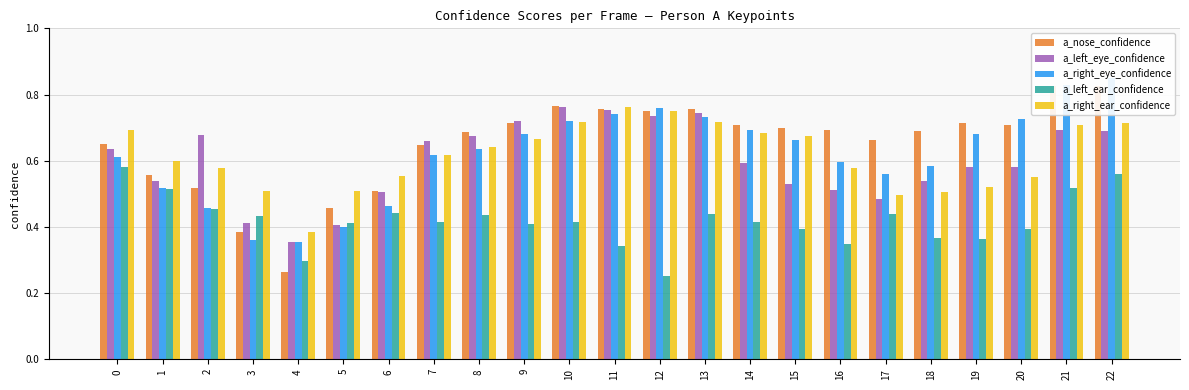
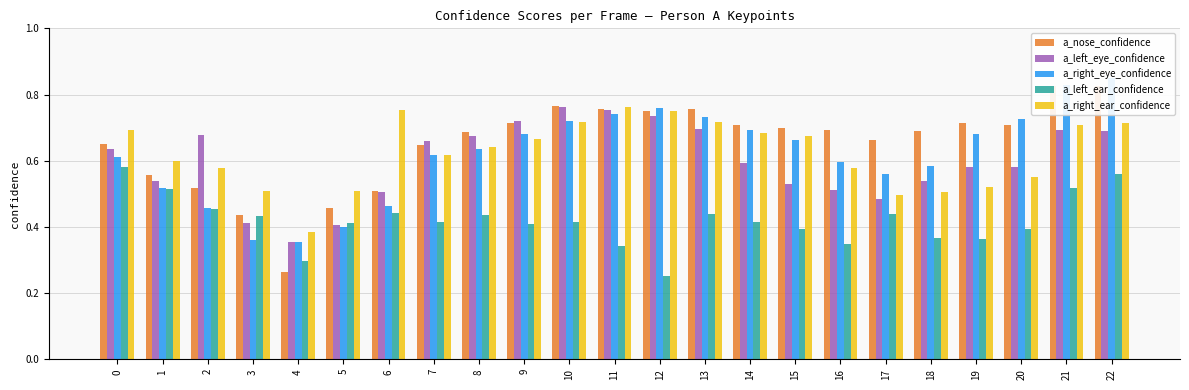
  {
    "a_nose_confidence": {
      "0": 0.65,
      "1": 0.56,
      "2": 0.52,
-     "3": 0.38,
+     "3": 0.44,
      "4": 0.26,
      "5": 0.46,
      "6": 0.51,
      "7": 0.65,
      "8": 0.69,
      "9": 0.71,
      "10": 0.76,
      "11": 0.76,
      "12": 0.75,
      "13": 0.76,
      "14": 0.71,
      "15": 0.70,
      "16": 0.69,
      "17": 0.66,
      "18": 0.69,
      "19": 0.71,
      "20": 0.71
    },
    "a_left_eye_confidence": {
      "0": 0.64,
      "1": 0.54,
      "2": 0.68,
      "3": 0.41,
      "4": 0.35,
      "5": 0.41,
      "6": 0.51,
      "7": 0.66,
      "8": 0.67,
      "9": 0.72,
      "10": 0.76,
      "11": 0.75,
      "12": 0.74,
-     "13": 0.74,
+     "13": 0.70,
      "14": 0.59,
      "15": 0.53,
      "16": 0.51,
      "17": 0.48,
      "18": 0.54,
      "19": 0.58,
      "20": 0.58,
      "21": 0.69,
      "22": 0.69
    },
    "a_right_eye_confidence": {
      "0": 0.61,
      "1": 0.52,
      "2": 0.46,
      "3": 0.36,
      "4": 0.35,
      "5": 0.40,
      "6": 0.46,
      "7": 0.62,
      "8": 0.63,
      "9": 0.68,
      "10": 0.72,
      "11": 0.74,
      "12": 0.76,
      "13": 0.73,
      "14": 0.69,
      "15": 0.66,
      "16": 0.60,
      "17": 0.56,
      "18": 0.58,
      "19": 0.68,
      "20": 0.73
    },
    "a_left_ear_confidence": {
      "0": 0.58,
      "1": 0.51,
      "2": 0.46,
      "3": 0.43,
      "4": 0.30,
      "5": 0.41,
      "6": 0.44,
      "7": 0.42,
      "8": 0.44,
      "9": 0.41,
      "10": 0.42,
      "11": 0.34,
      "12": 0.25,
      "13": 0.44,
      "14": 0.42,
      "15": 0.39,
      "16": 0.35,
      "17": 0.44,
      "18": 0.37,
      "19": 0.36,
      "20": 0.39,
      "21": 0.52,
      "22": 0.56
    },
    "a_right_ear_confidence": {
      "0": 0.69,
      "1": 0.60,
      "2": 0.58,
      "3": 0.51,
      "4": 0.38,
      "5": 0.51,
-     "6": 0.55,
+     "6": 0.75,
      "7": 0.62,
      "8": 0.64,
      "9": 0.66,
      "10": 0.72,
      "11": 0.76,
      "12": 0.75,
      "13": 0.72,
      "14": 0.68,
      "15": 0.67,
      "16": 0.58,
      "17": 0.50,
      "18": 0.51,
      "19": 0.52,
      "20": 0.55,
      "21": 0.71,
      "22": 0.71
    }
  }
